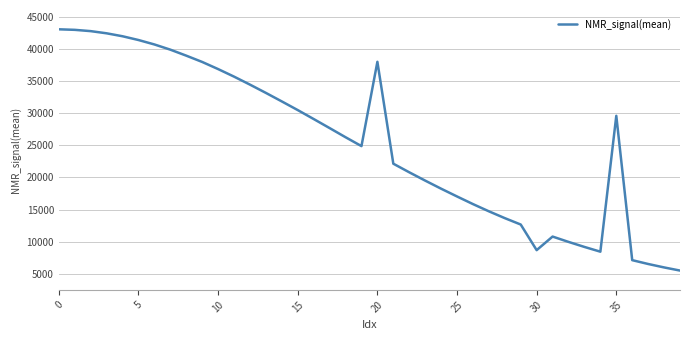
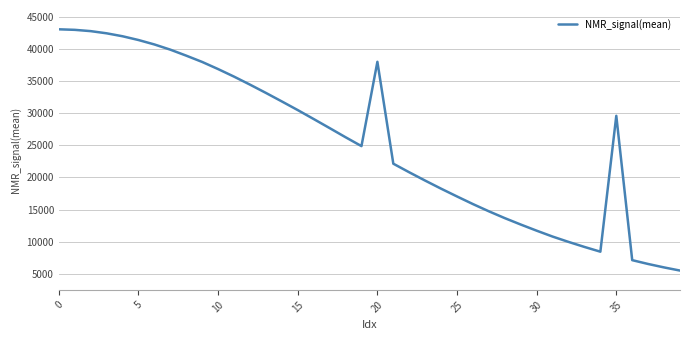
  {
    "0": 43000,
    "5": 41000,
    "10": 37000,
    "15": 30000,
    "20": 38000,
    "25": 17000,
-   "30": 9000,
+   "30": 12000,
    "35": 30000
  }
